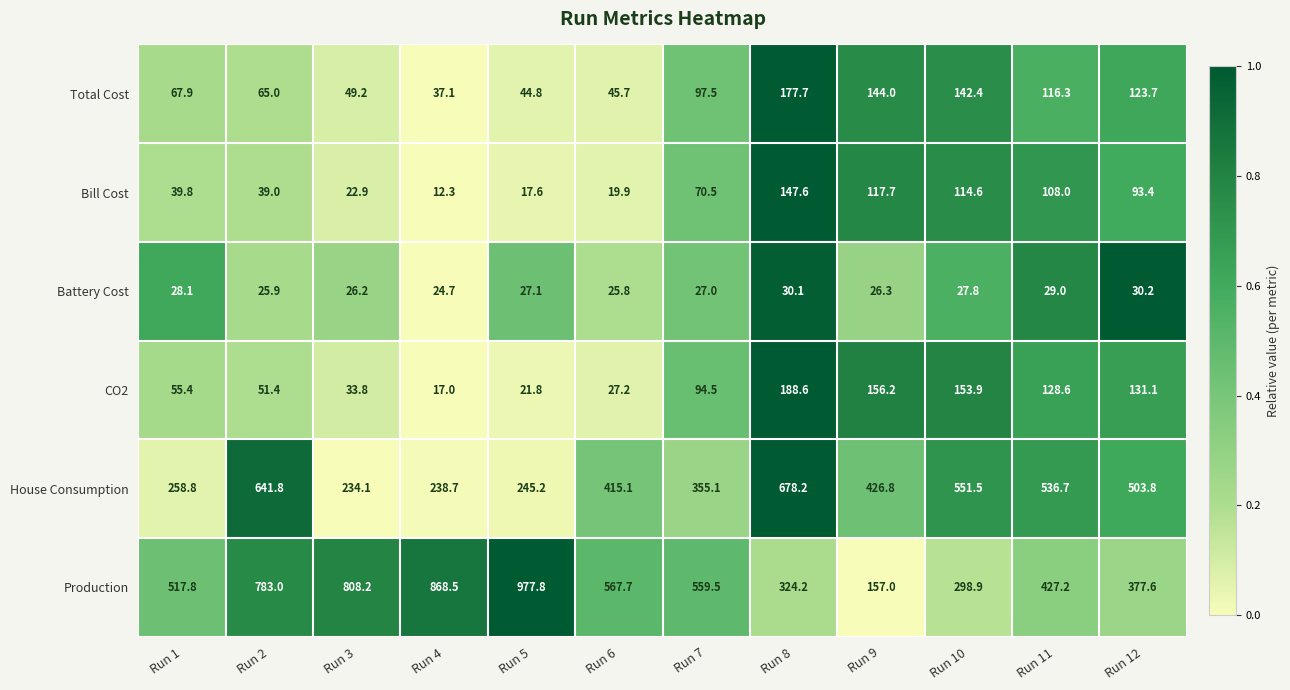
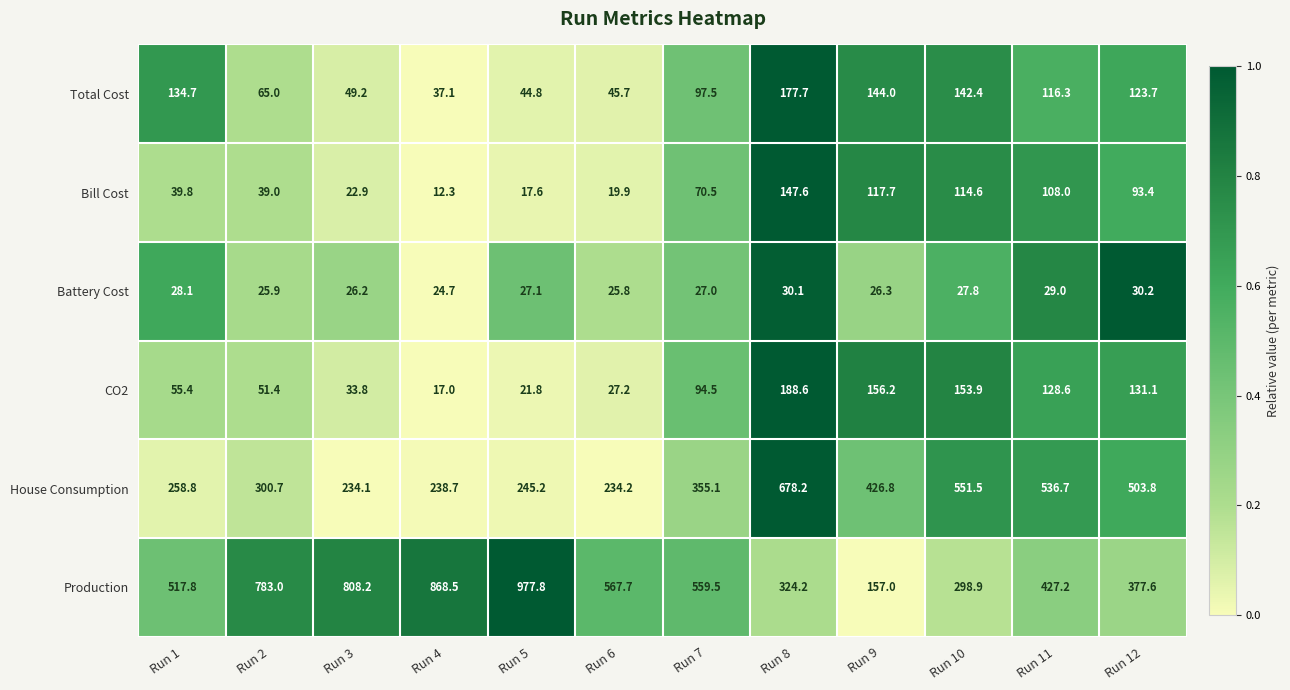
  {
    "Total Cost": {
-     "Run 1": 67.9,
+     "Run 1": 134.7,
      "Run 2": 65.0,
      "Run 3": 49.2,
      "Run 4": 37.1,
      "Run 5": 44.8,
      "Run 6": 45.7,
      "Run 7": 97.5,
      "Run 8": 177.7,
      "Run 9": 144.0,
      "Run 10": 142.4,
      "Run 11": 116.3,
      "Run 12": 123.7
    },
    "Bill Cost": {
      "Run 1": 39.8,
      "Run 2": 39.0,
      "Run 3": 22.9,
      "Run 4": 12.3,
      "Run 5": 17.6,
      "Run 6": 19.9,
      "Run 7": 70.5,
      "Run 8": 147.6,
      "Run 9": 117.7,
      "Run 10": 114.6,
      "Run 11": 108.0,
      "Run 12": 93.4
    },
    "Battery Cost": {
      "Run 1": 28.1,
      "Run 2": 25.9,
      "Run 3": 26.2,
      "Run 4": 24.7,
      "Run 5": 27.1,
      "Run 6": 25.8,
      "Run 7": 27.0,
      "Run 8": 30.1,
      "Run 9": 26.3,
      "Run 10": 27.8,
      "Run 11": 29.0,
      "Run 12": 30.2
    },
    "CO2": {
      "Run 1": 55.4,
      "Run 2": 51.4,
      "Run 3": 33.8,
      "Run 4": 17.0,
      "Run 5": 21.8,
      "Run 6": 27.2,
      "Run 7": 94.5,
      "Run 8": 188.6,
      "Run 9": 156.2,
      "Run 10": 153.9,
      "Run 11": 128.6,
      "Run 12": 131.1
    },
    "House Consumption": {
      "Run 1": 258.8,
-     "Run 2": 641.8,
+     "Run 2": 300.7,
      "Run 3": 234.1,
      "Run 4": 238.7,
      "Run 5": 245.2,
-     "Run 6": 415.1,
+     "Run 6": 234.2,
      "Run 7": 355.1,
      "Run 8": 678.2,
      "Run 9": 426.8,
      "Run 10": 551.5,
      "Run 11": 536.7,
      "Run 12": 503.8
    },
    "Production": {
      "Run 1": 517.8,
      "Run 2": 783.0,
      "Run 3": 808.2,
      "Run 4": 868.5,
      "Run 5": 977.8,
      "Run 6": 567.7,
      "Run 7": 559.5,
      "Run 8": 324.2,
      "Run 9": 157.0,
      "Run 10": 298.9,
      "Run 11": 427.2,
      "Run 12": 377.6
    }
  }
